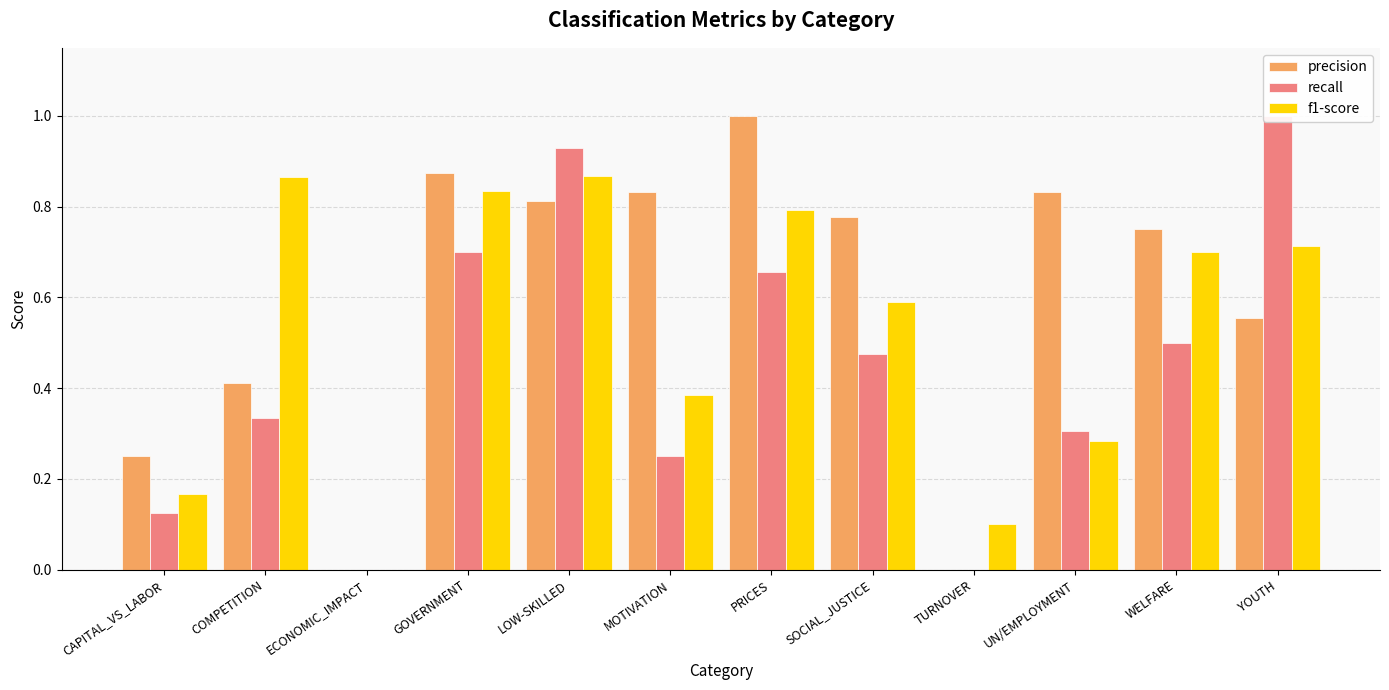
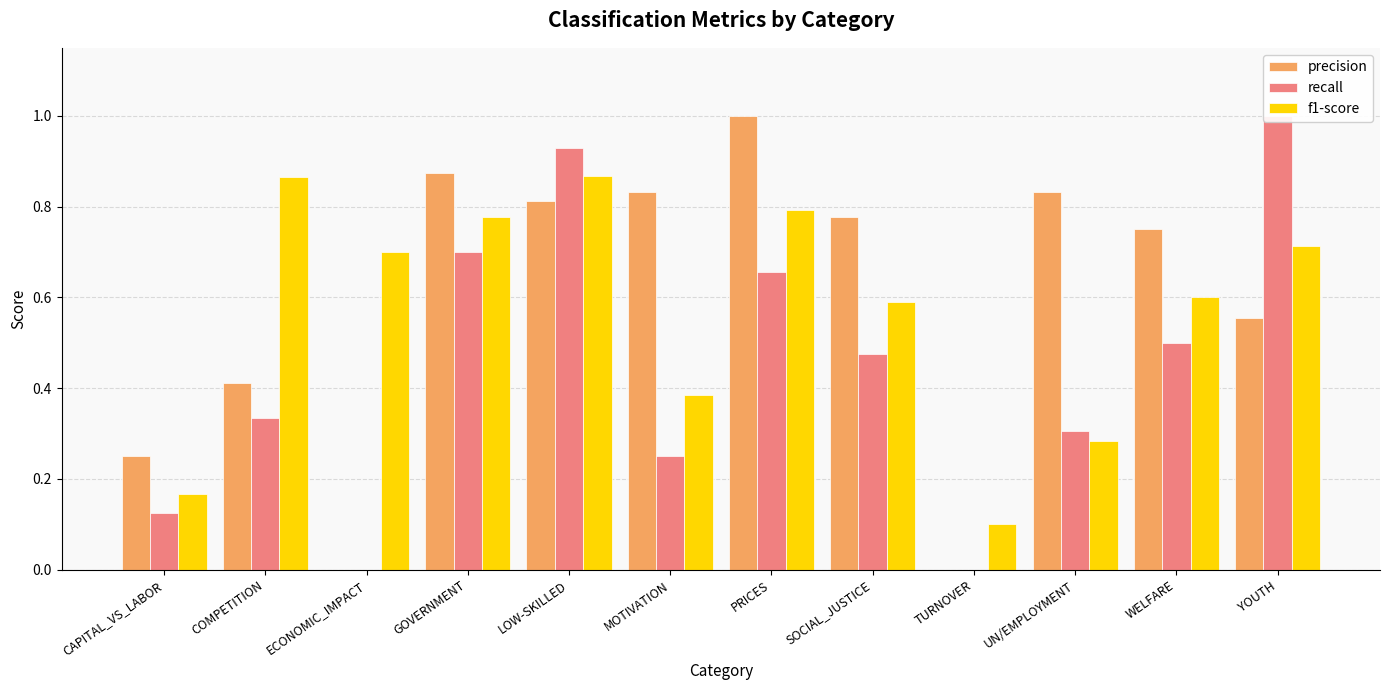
  {
    "f1-score": {
      "CAPITAL_VS_LABOR": 0.17,
      "COMPETITION": 0.87,
-     "ECONOMIC_IMPACT": 0.0,
-     "GOVERNMENT": 0.84,
+     "ECONOMIC_IMPACT": 0.7,
+     "GOVERNMENT": 0.78,
      "LOW-SKILLED": 0.87,
      "MOTIVATION": 0.38,
      "PRICES": 0.79,
      "SOCIAL_JUSTICE": 0.59,
      "TURNOVER": 0.10,
      "UN/EMPLOYMENT": 0.28,
-     "WELFARE": 0.7,
+     "WELFARE": 0.6,
      "YOUTH": 0.71
    }
  }
